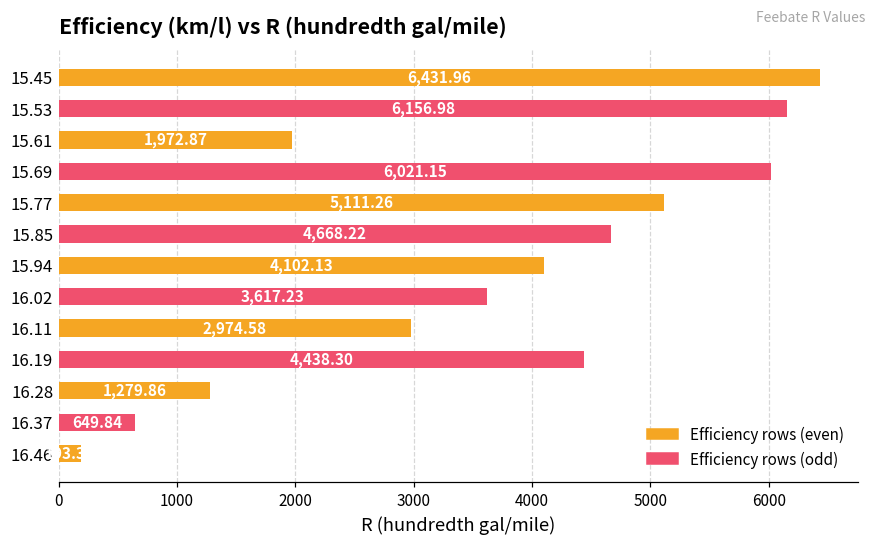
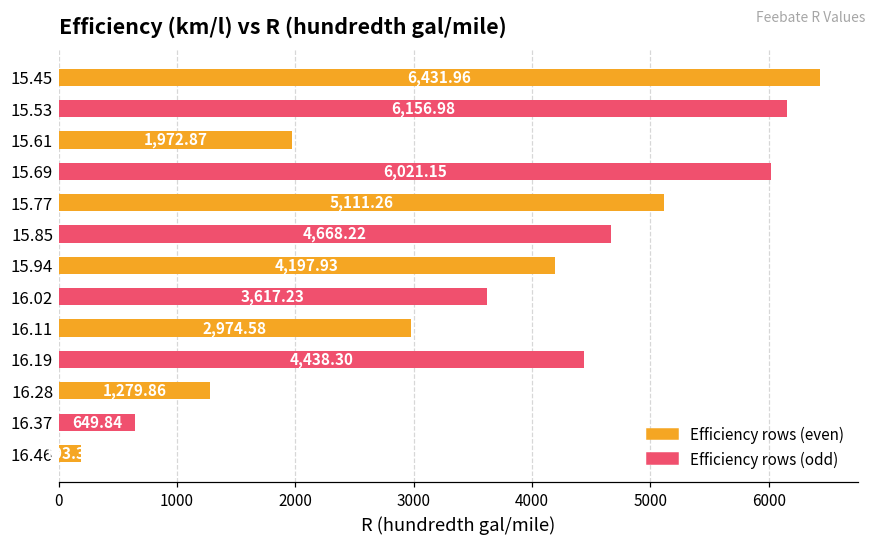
  {
    "15.45": "6,431.96",
    "15.53": "6,156.98",
    "15.61": "1,972.87",
    "15.69": "6,021.15",
    "15.77": "5,111.26",
    "15.85": "4,668.22",
-   "15.94": "4,102.13",
+   "15.94": "4,197.93",
    "16.02": "3,617.23",
    "16.11": "2,974.58",
    "16.19": "4,438.30",
    "16.28": "1,279.86",
    "16.37": "649.84"
  }
